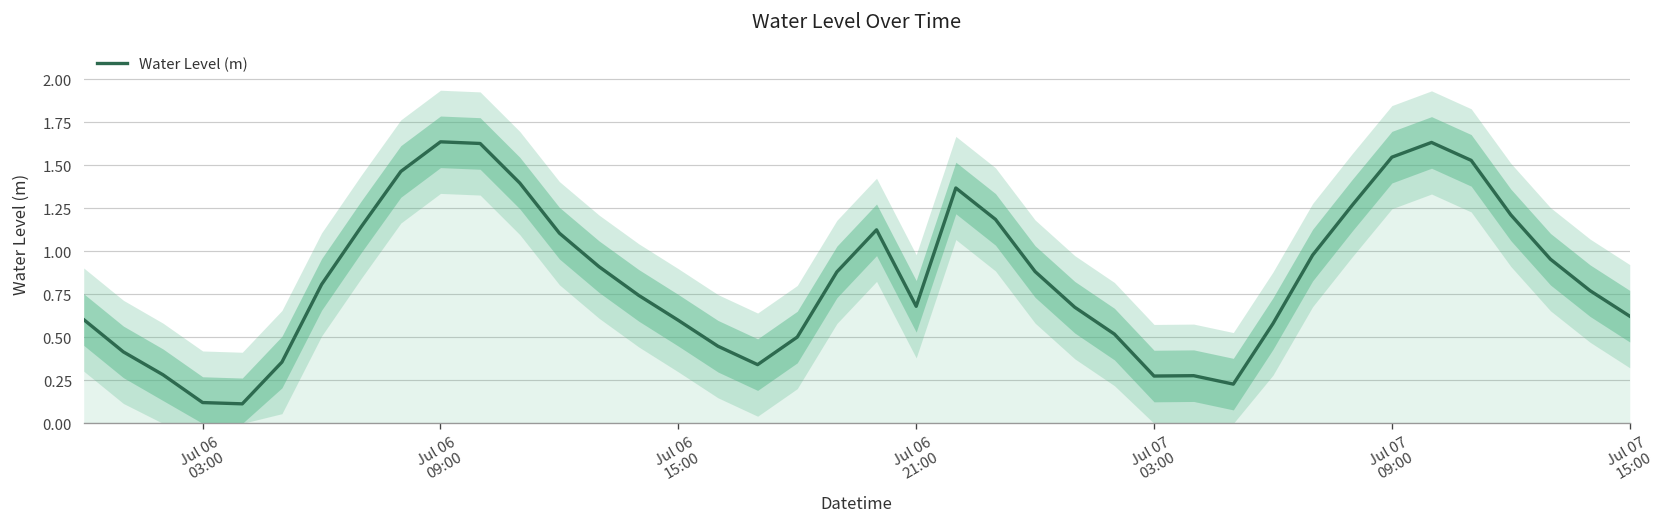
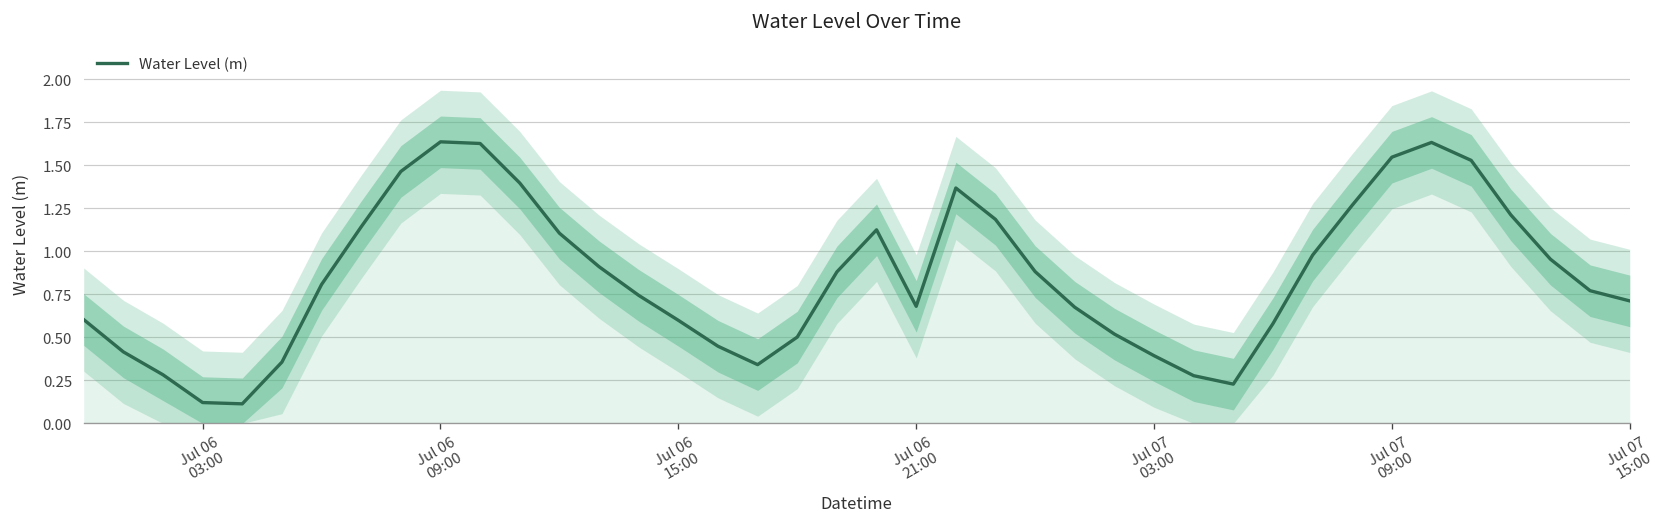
  {
    "Water Level (m)": {
      "Jul 06 03:00": 0.12,
      "Jul 06 09:00": 1.64,
      "Jul 06 15:00": 0.60,
      "Jul 06 21:00": 0.68,
-     "Jul 07 03:00": 0.28,
+     "Jul 07 03:00": 0.39,
      "Jul 07 09:00": 1.55,
-     "Jul 07 15:00": 0.62
+     "Jul 07 15:00": 0.71
    }
  }
